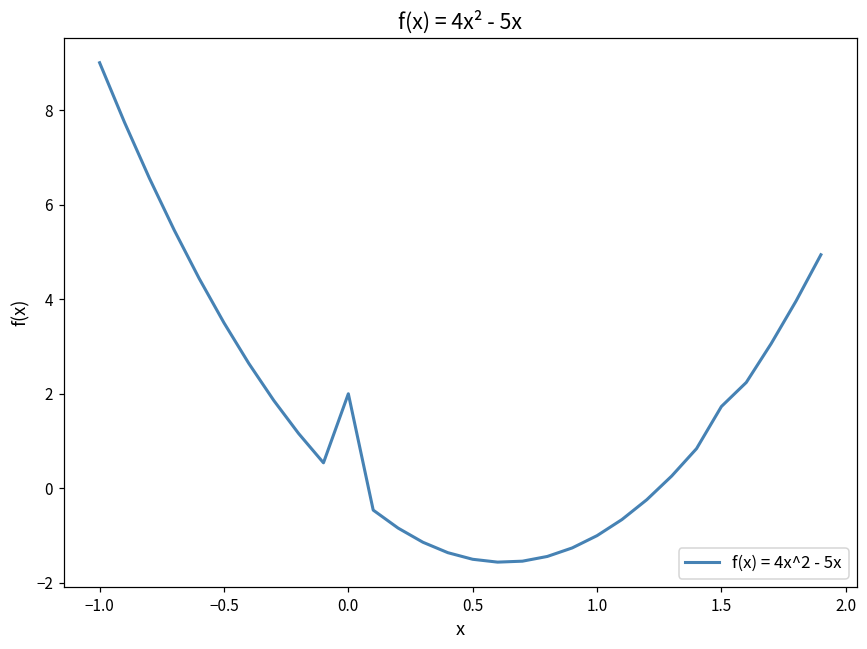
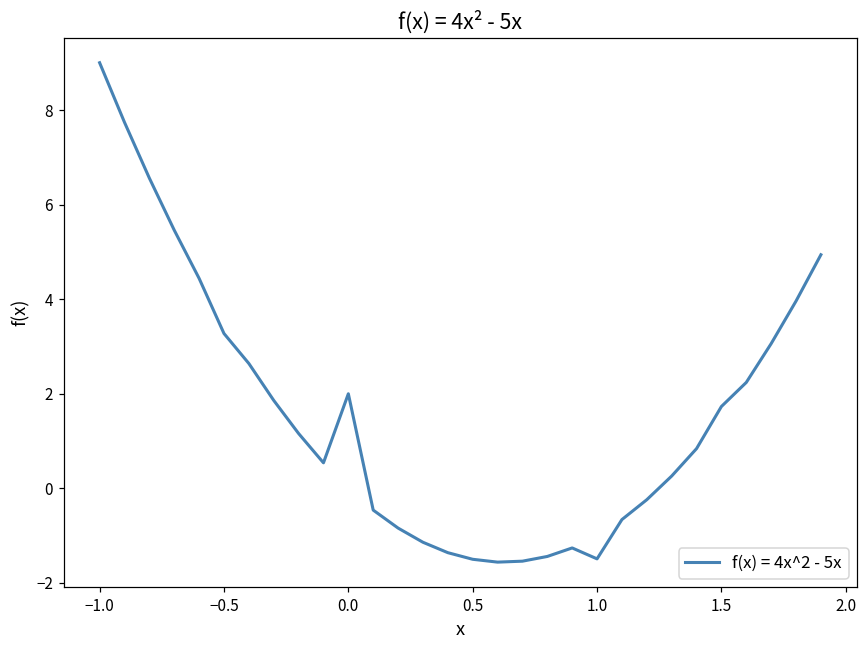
  {
    "−1.0": 9.0,
-   "−0.5": 3.5,
+   "−0.5": 3.3,
    "0.0": 2.0,
    "0.5": -1.5,
-   "1.0": -1.0,
+   "1.0": -1.5,
    "1.5": 1.7
  }
